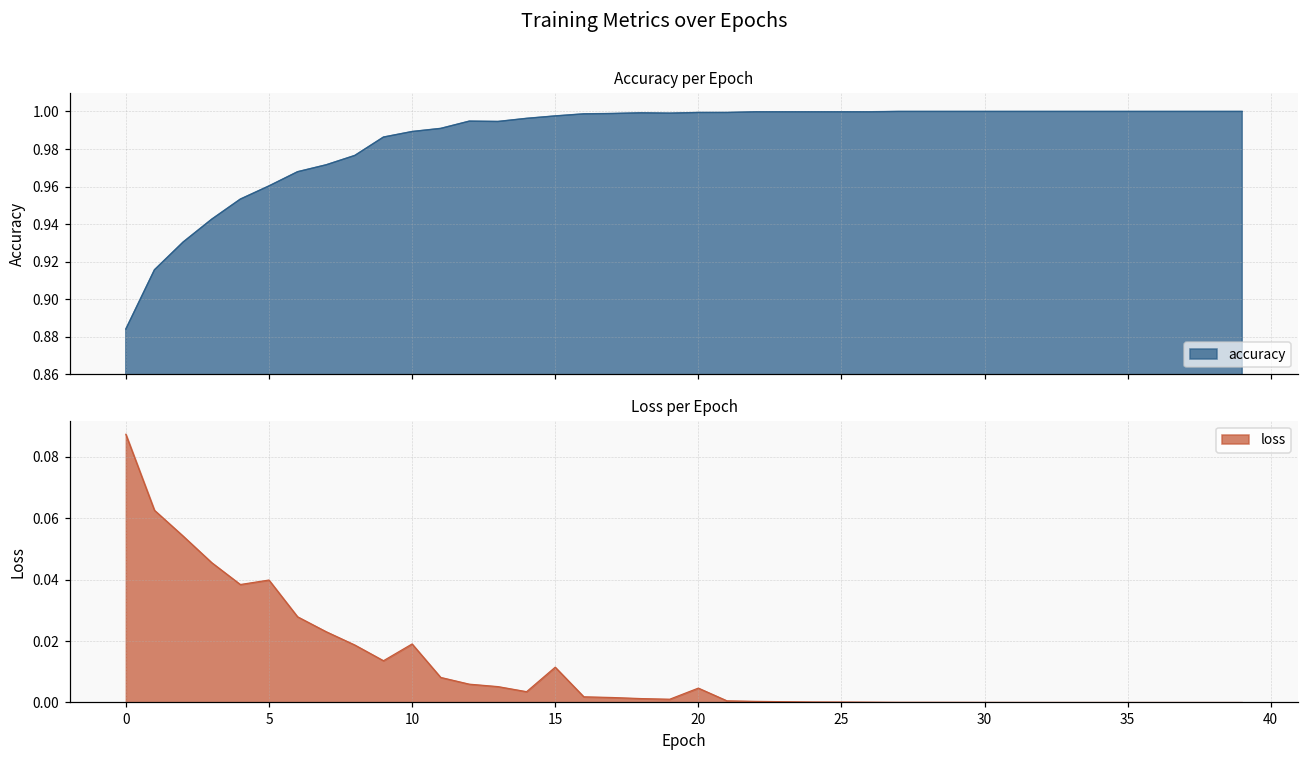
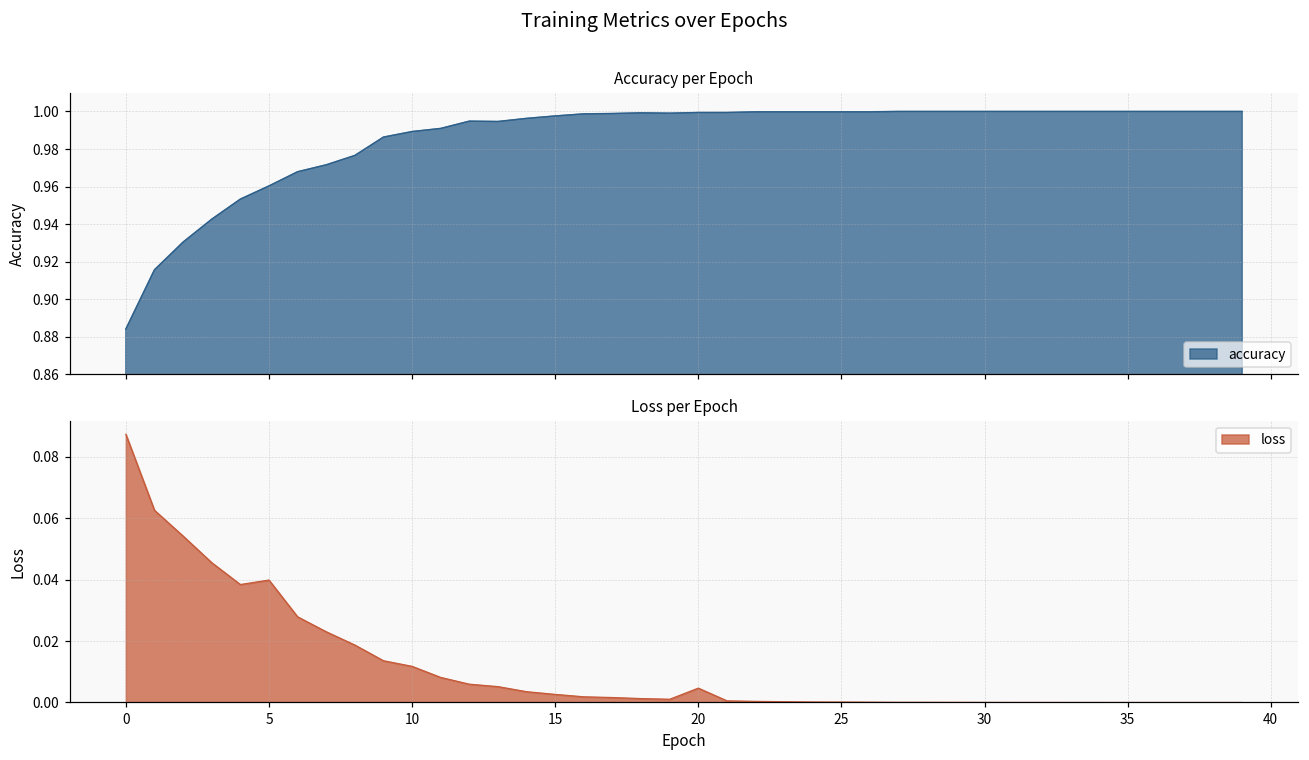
  {
    "Loss per Epoch": {
      "0": 0.087,
      "5": 0.040,
-     "10": 0.019,
-     "15": 0.011,
+     "10": 0.012,
+     "15": 0.003,
      "20": 0.005,
      "25": 0.000,
      "30": 0.000,
      "35": 0.000
    }
  }
